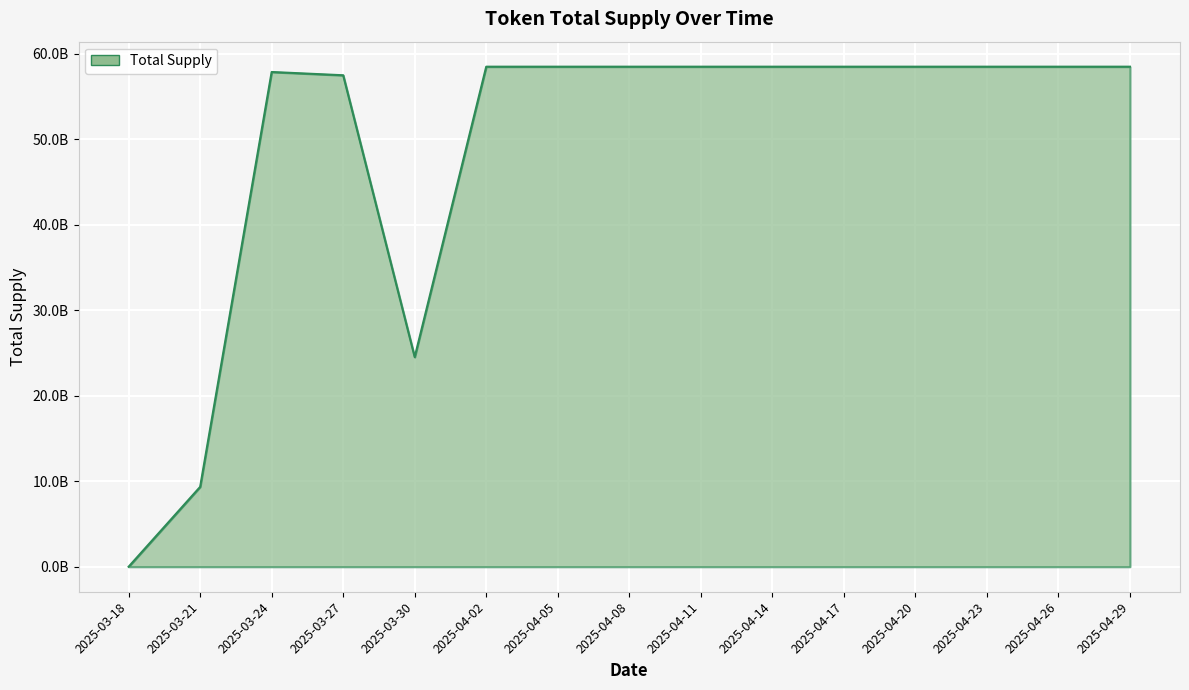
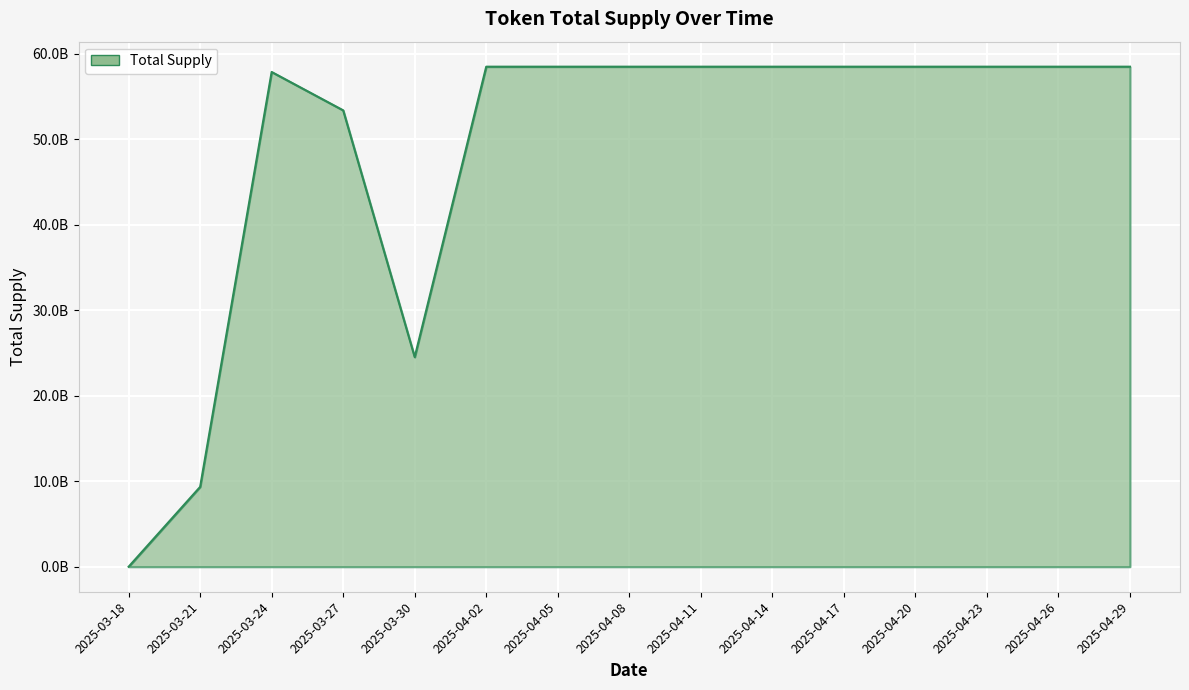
  {
    "2025-03-18": 0,
    "2025-03-21": 9000000000,
    "2025-03-24": 58000000000,
-   "2025-03-27": 58000000000,
+   "2025-03-27": 53000000000,
    "2025-03-30": 25000000000,
    "2025-04-02": 59000000000,
    "2025-04-05": 59000000000,
    "2025-04-08": 59000000000,
    "2025-04-11": 59000000000,
    "2025-04-14": 59000000000,
    "2025-04-17": 59000000000,
    "2025-04-20": 59000000000,
    "2025-04-23": 59000000000,
    "2025-04-26": 59000000000,
    "2025-04-29": 59000000000
  }
